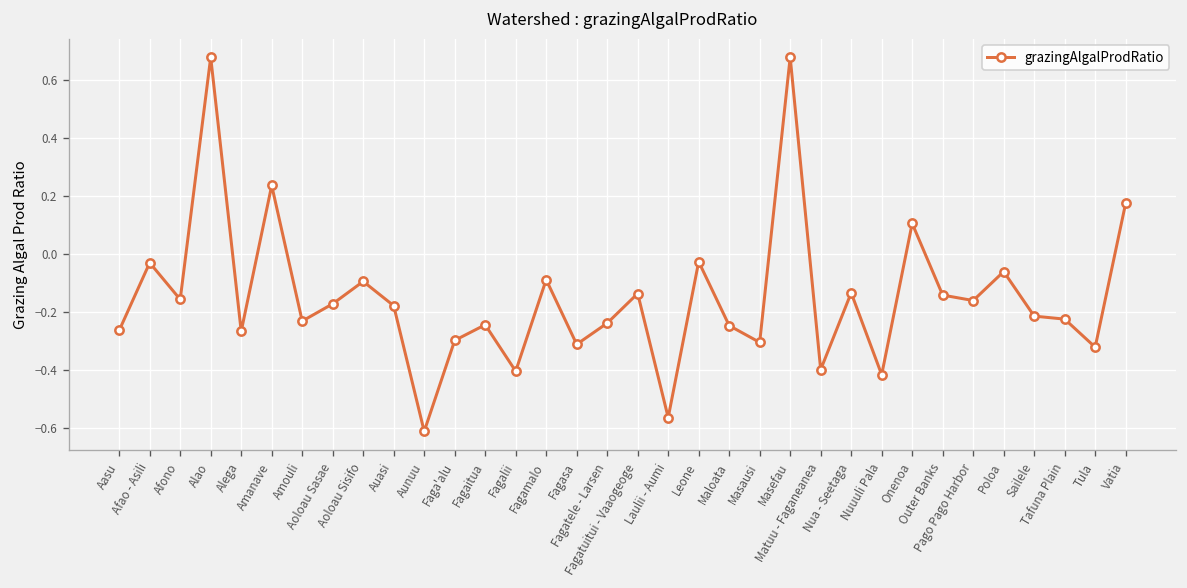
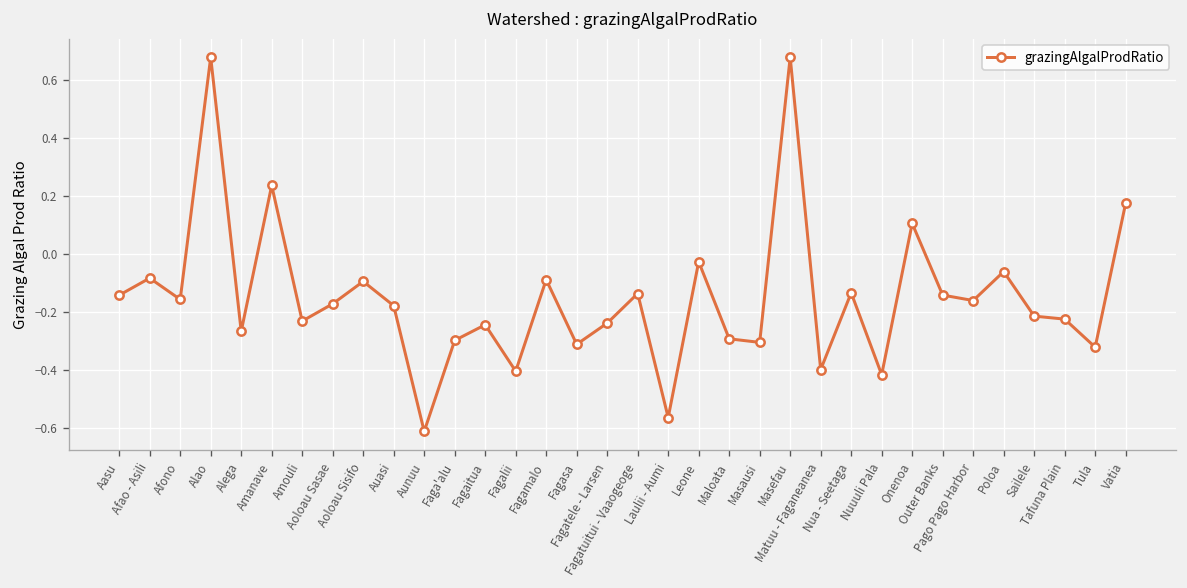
  {
-   "Aasu": -0.26,
-   "Afao - Asili": -0.03,
+   "Aasu": -0.14,
+   "Afao - Asili": -0.08,
    "Afono": -0.16,
    "Alao": 0.68,
    "Alega": -0.27,
    "Amanave": 0.24,
    "Amouli": -0.23,
    "Aoloau Sasae": -0.17,
    "Aoloau Sisifo": -0.10,
    "Auasi": -0.18,
    "Aunuu": -0.61,
    "Faga'alu": -0.30,
    "Fagaitua": -0.25,
    "Fagalii": -0.41,
    "Fagamalo": -0.09,
    "Fagasa": -0.31,
    "Fagatele - Larsen": -0.24,
    "Fagatuitui - Vaaogeoge": -0.14,
    "Laulii - Aumi": -0.57,
    "Leone": -0.03,
-   "Maloata": -0.25,
+   "Maloata": -0.29,
    "Masausi": -0.31,
    "Masefau": 0.68,
    "Matuu - Faganeanea": -0.40,
    "Nua - Seetaga": -0.13,
    "Nuuuli Pala": -0.42,
    "Onenoa": 0.10,
    "Outer Banks": -0.14,
    "Pago Pago Harbor": -0.16,
    "Poloa": -0.06,
    "Sailele": -0.22,
    "Tafuna Plain": -0.23,
    "Tula": -0.32,
    "Vatia": 0.17
  }
